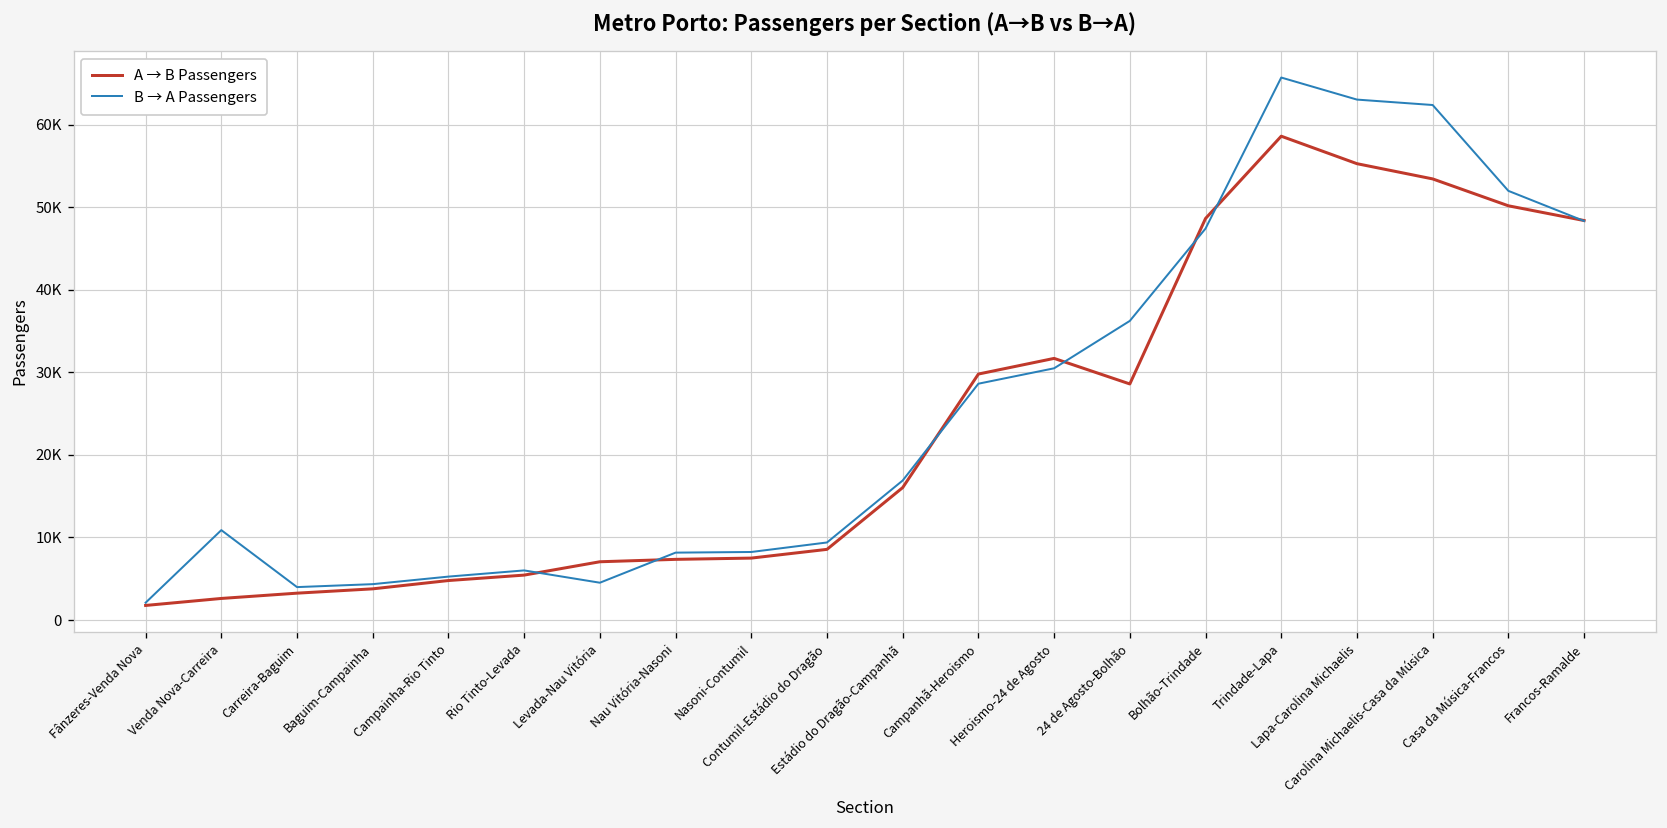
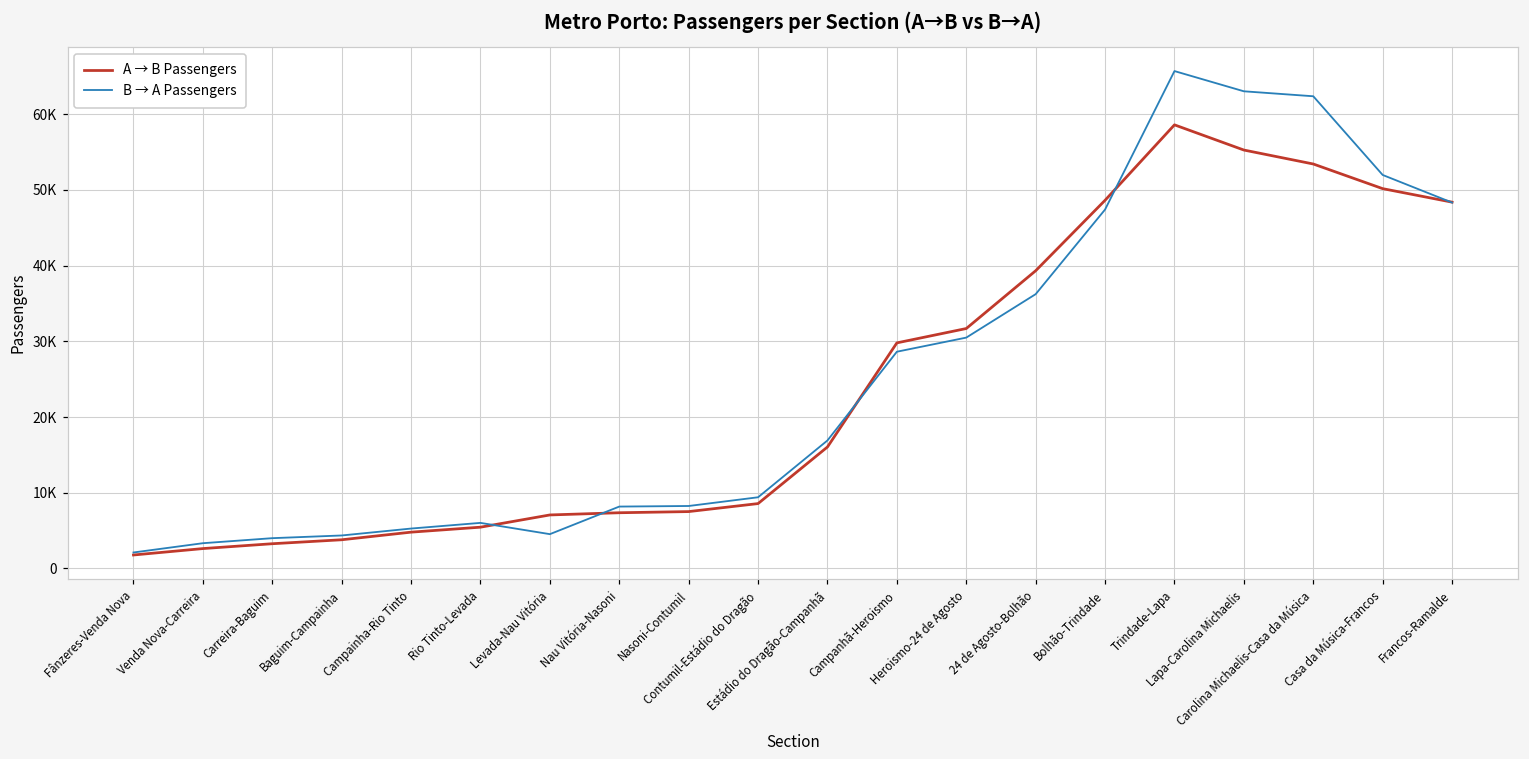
  {
    "A → B Passengers": {
      "Venda Nova-Carreira": 3000,
      "Carreira-Baguim": 3000,
      "Baguim-Campainha": 4000,
      "Campainha-Rio Tinto": 5000,
      "Rio Tinto-Levada": 5000,
      "Levada-Nau Vitória": 7000,
      "Nau Vitória-Nasoni": 7000,
      "Nasoni-Contumil": 8000,
      "Contumil-Estádio do Dragão": 9000,
      "Estádio do Dragão-Campanhã": 16000,
      "Campanhã-Heroismo": 30000,
      "Heroismo-24 de Agosto": 32000,
-     "24 de Agosto-Bolhão": 29000,
+     "24 de Agosto-Bolhão": 39000,
      "Bolhão-Trindade": 49000,
      "Trindade-Lapa": 59000,
      "Lapa-Carolina Michaelis": 55000,
      "Carolina Michaelis-Casa da Música": 53000,
      "Casa da Música-Francos": 50000
    },
    "B → A Passengers": {
-     "Venda Nova-Carreira": 11000,
+     "Venda Nova-Carreira": 3000,
      "Carreira-Baguim": 4000,
      "Baguim-Campainha": 4000,
      "Campainha-Rio Tinto": 5000,
      "Rio Tinto-Levada": 6000,
      "Levada-Nau Vitória": 5000,
      "Nau Vitória-Nasoni": 8000,
      "Nasoni-Contumil": 8000,
      "Contumil-Estádio do Dragão": 9000,
      "Estádio do Dragão-Campanhã": 17000,
      "Campanhã-Heroismo": 29000,
      "Heroismo-24 de Agosto": 30000,
      "24 de Agosto-Bolhão": 36000,
      "Bolhão-Trindade": 47000,
      "Trindade-Lapa": 66000,
      "Lapa-Carolina Michaelis": 63000,
      "Carolina Michaelis-Casa da Música": 62000,
      "Casa da Música-Francos": 52000
    }
  }
